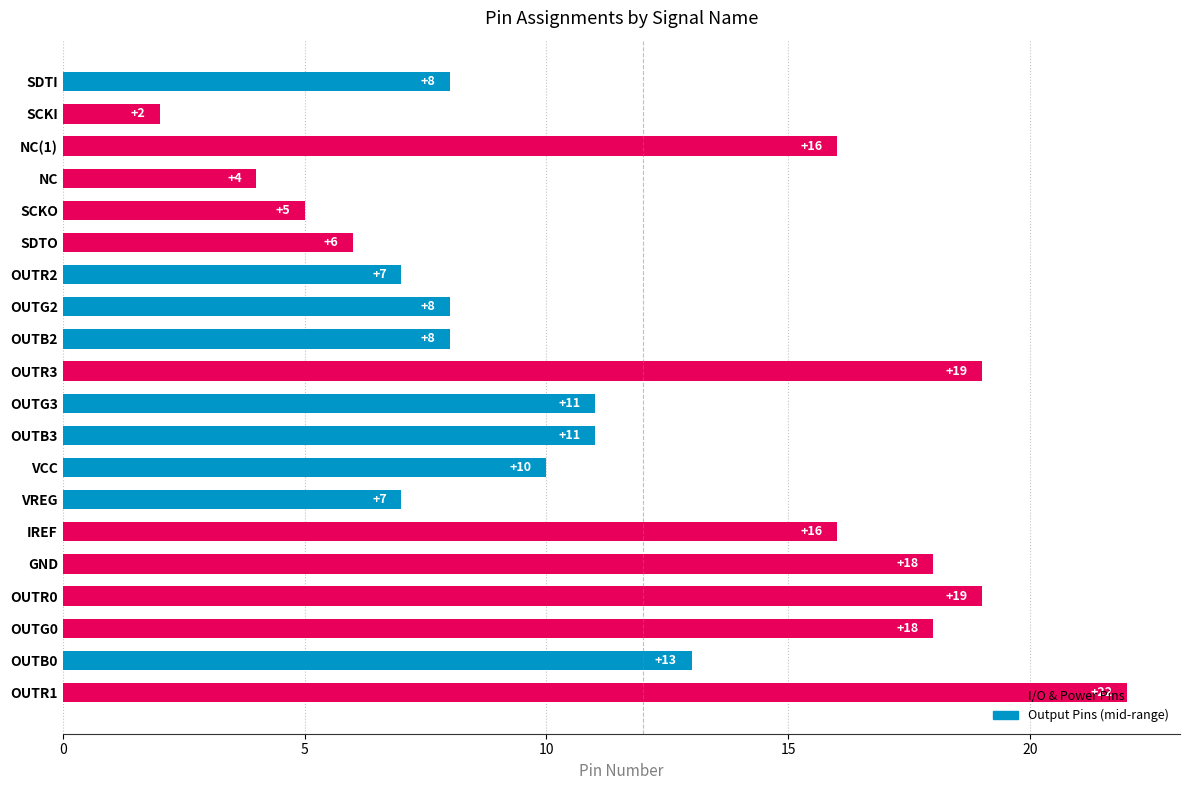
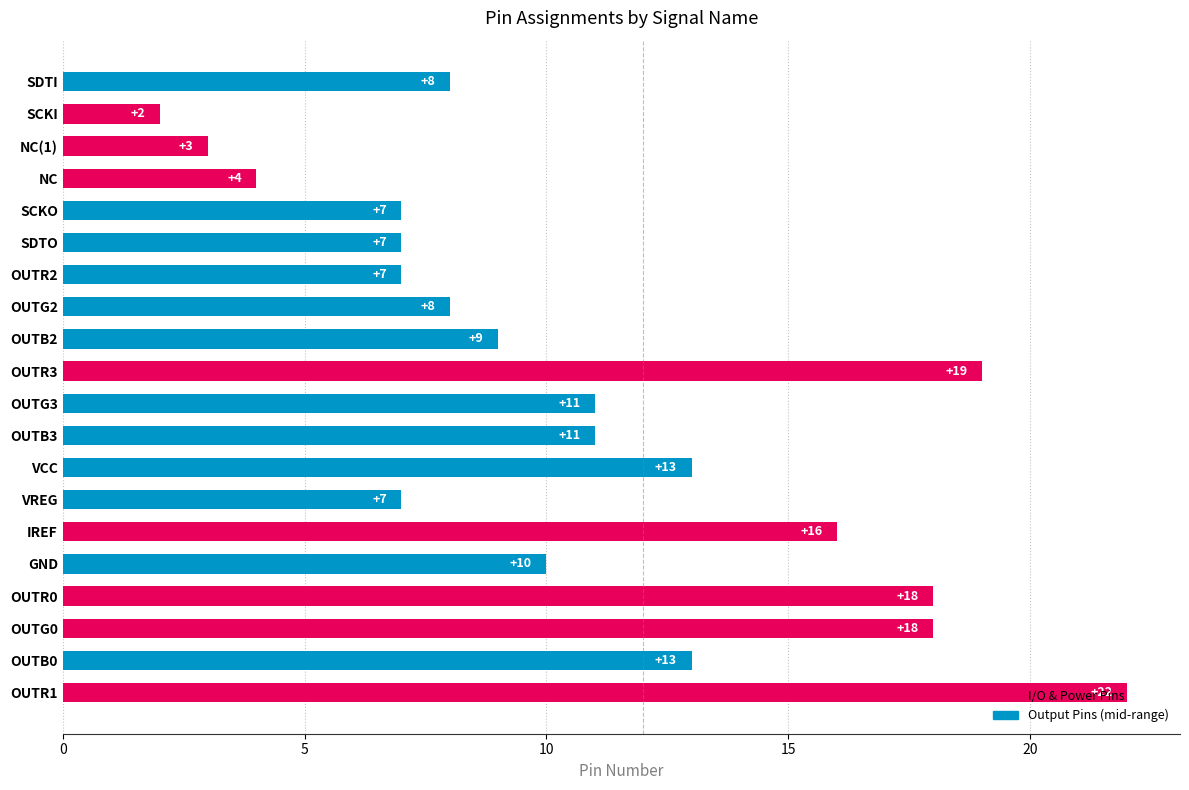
  {
    "SDTI": "+8",
    "SCKI": "+2",
-   "NC(1)": "+16",
+   "NC(1)": "+3",
    "NC": "+4",
-   "SCKO": "+5",
-   "SDTO": "+6",
+   "SCKO": "+7",
+   "SDTO": "+7",
    "OUTR2": "+7",
    "OUTG2": "+8",
-   "OUTB2": "+8",
+   "OUTB2": "+9",
    "OUTR3": "+19",
    "OUTG3": "+11",
    "OUTB3": "+11",
-   "VCC": "+10",
+   "VCC": "+13",
    "VREG": "+7",
    "IREF": "+16",
-   "GND": "+18",
-   "OUTR0": "+19",
+   "GND": "+10",
+   "OUTR0": "+18",
    "OUTG0": "+18",
    "OUTB0": "+13",
    "OUTR1": "+22"
  }
